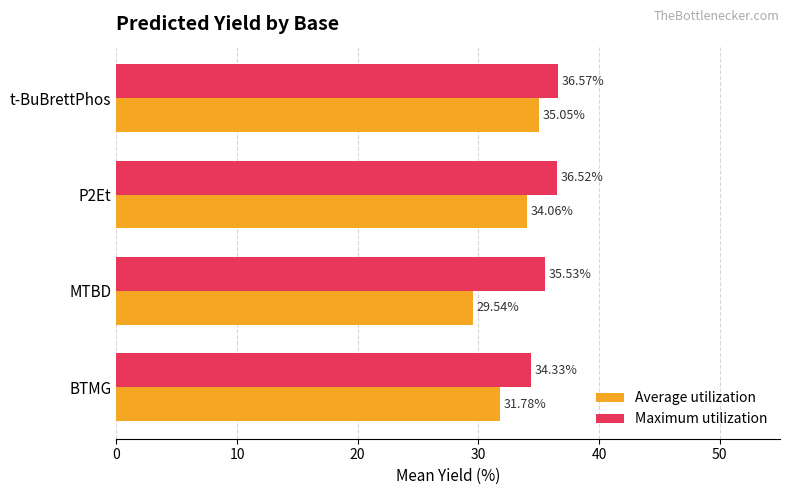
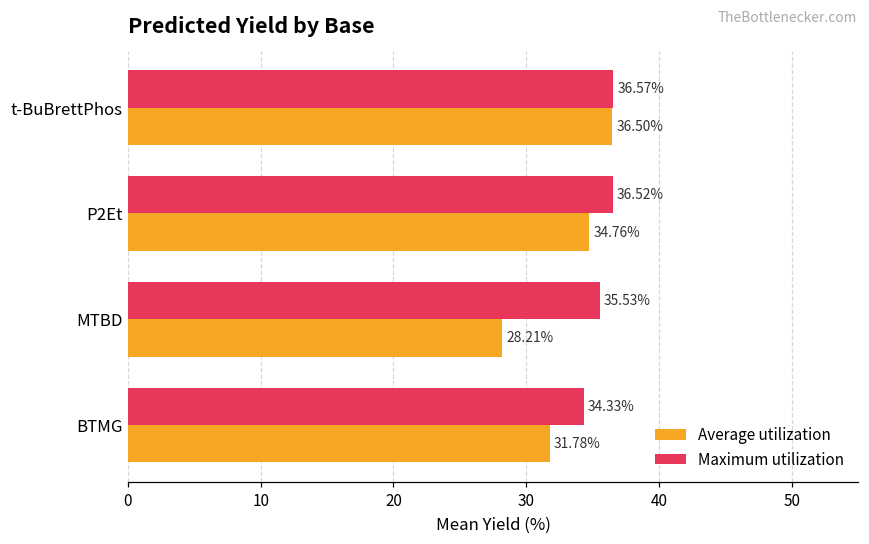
  {
    "Average utilization": {
-     "t-BuBrettPhos": "35.05%",
-     "P2Et": "34.06%",
-     "MTBD": "29.54%",
+     "t-BuBrettPhos": "36.50%",
+     "P2Et": "34.76%",
+     "MTBD": "28.21%",
      "BTMG": "31.78%"
    },
    "Maximum utilization": {
      "t-BuBrettPhos": "36.57%",
      "P2Et": "36.52%",
      "MTBD": "35.53%",
      "BTMG": "34.33%"
    }
  }
